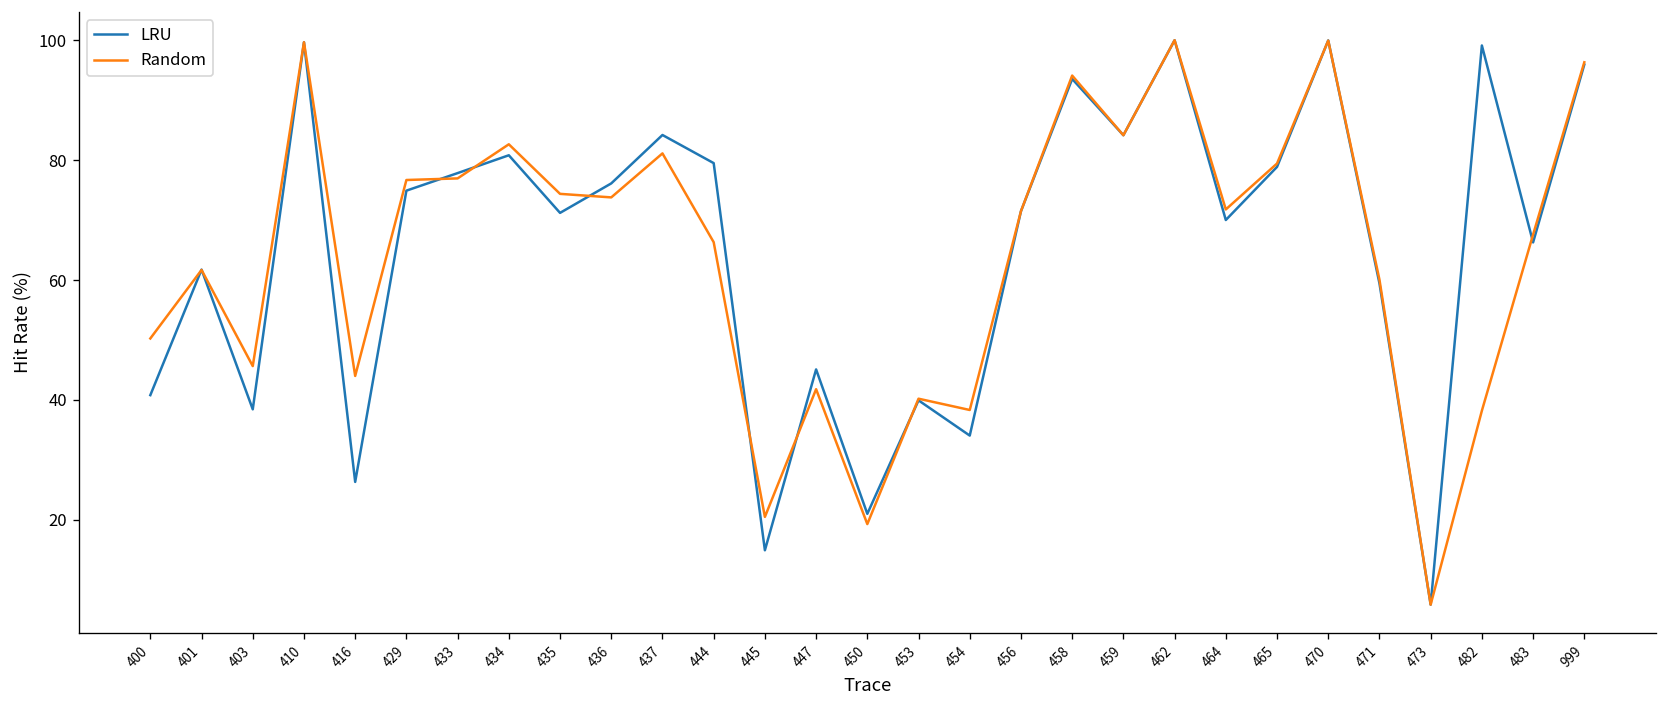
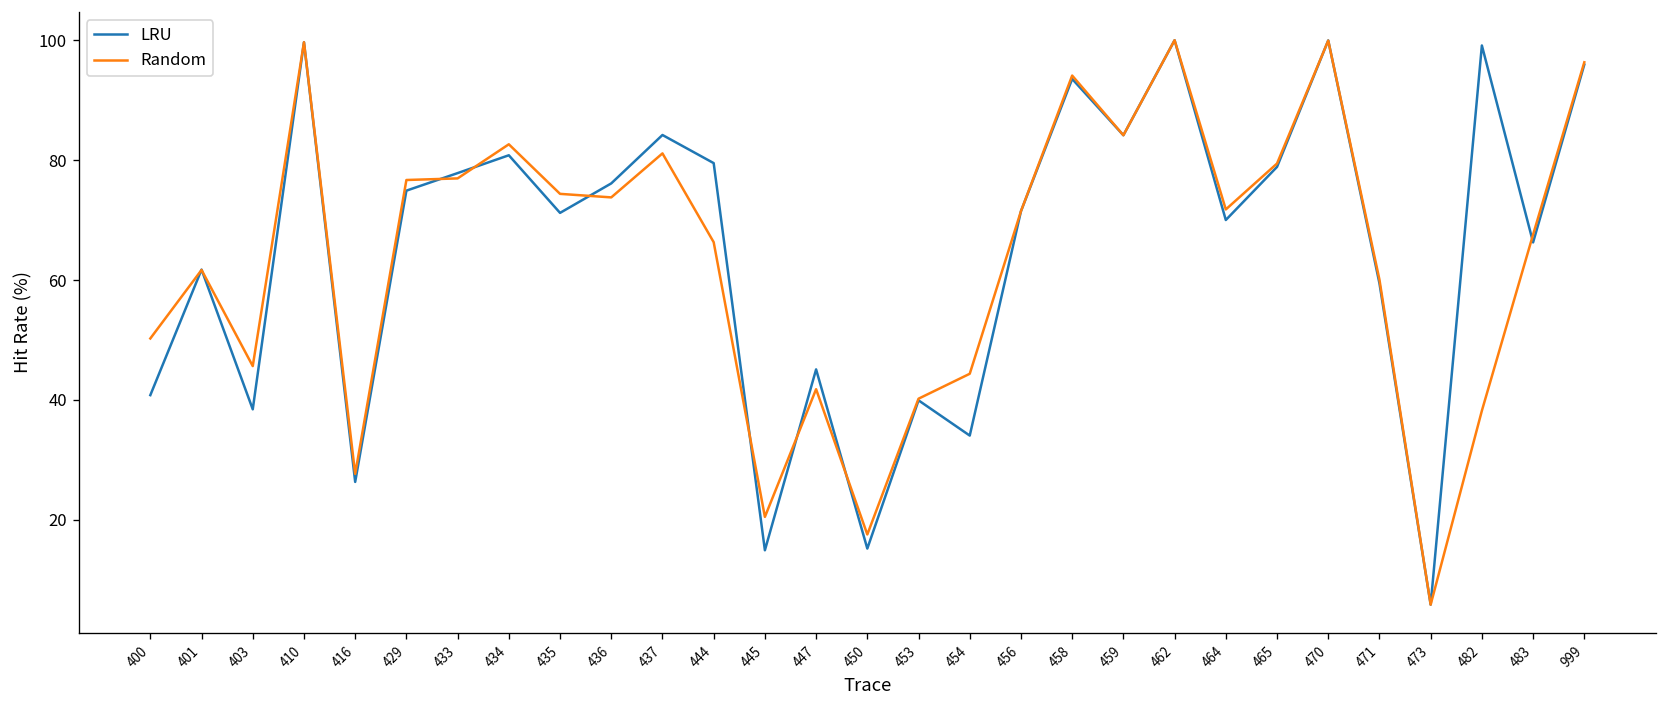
  {
    "LRU": {
      "400": 41,
      "403": 38,
      "416": 26,
      "429": 75,
      "433": 78,
      "434": 81,
      "435": 71,
      "436": 76,
      "437": 84,
      "444": 80,
      "445": 15,
      "447": 45,
-     "450": 21,
+     "450": 15,
      "454": 34,
      "458": 94,
      "464": 70,
      "465": 79,
      "471": 59,
      "482": 99,
      "483": 66
    },
    "Random": {
      "400": 50,
      "403": 46,
-     "416": 44,
+     "416": 28,
      "429": 77,
      "433": 77,
      "434": 83,
      "435": 74,
      "436": 74,
      "437": 81,
      "444": 66,
      "445": 20,
      "447": 42,
-     "450": 19,
-     "454": 38,
+     "450": 18,
+     "454": 44,
      "458": 94,
      "464": 72,
      "465": 79,
      "471": 60,
      "482": 38,
      "483": 68
    }
  }
